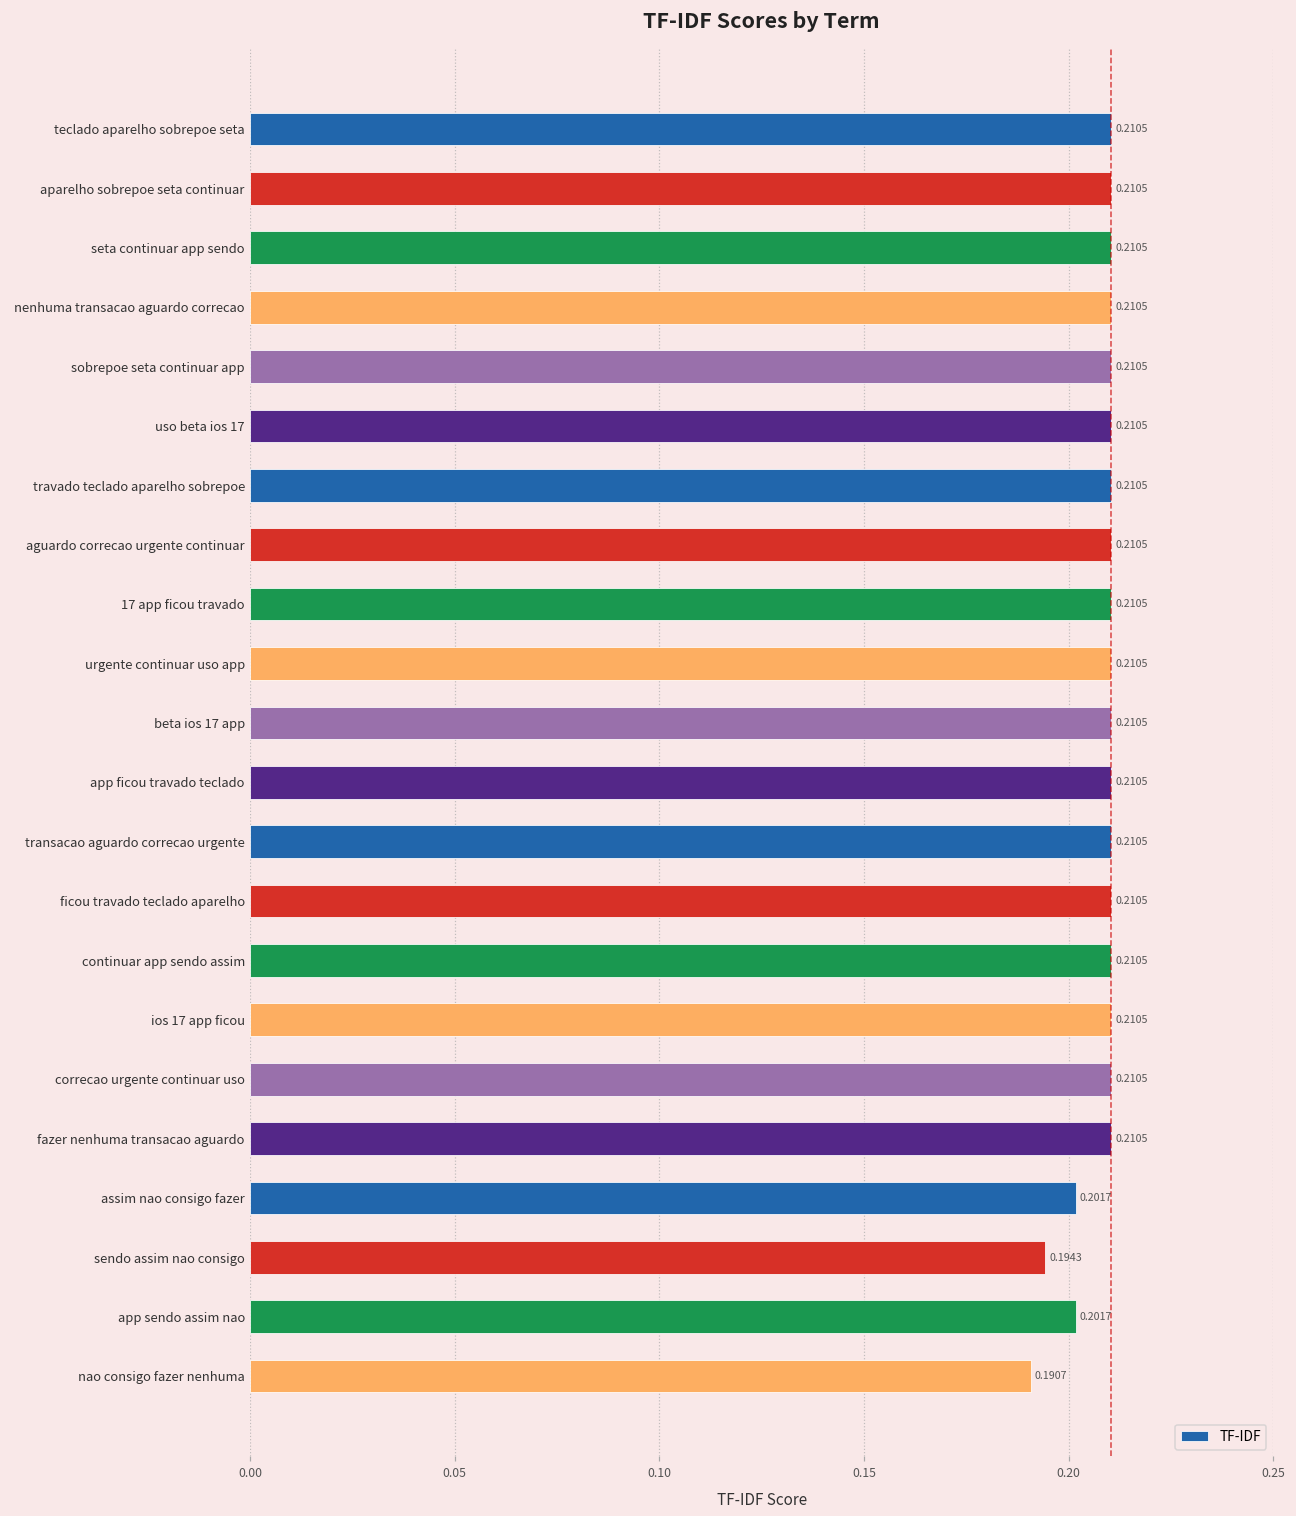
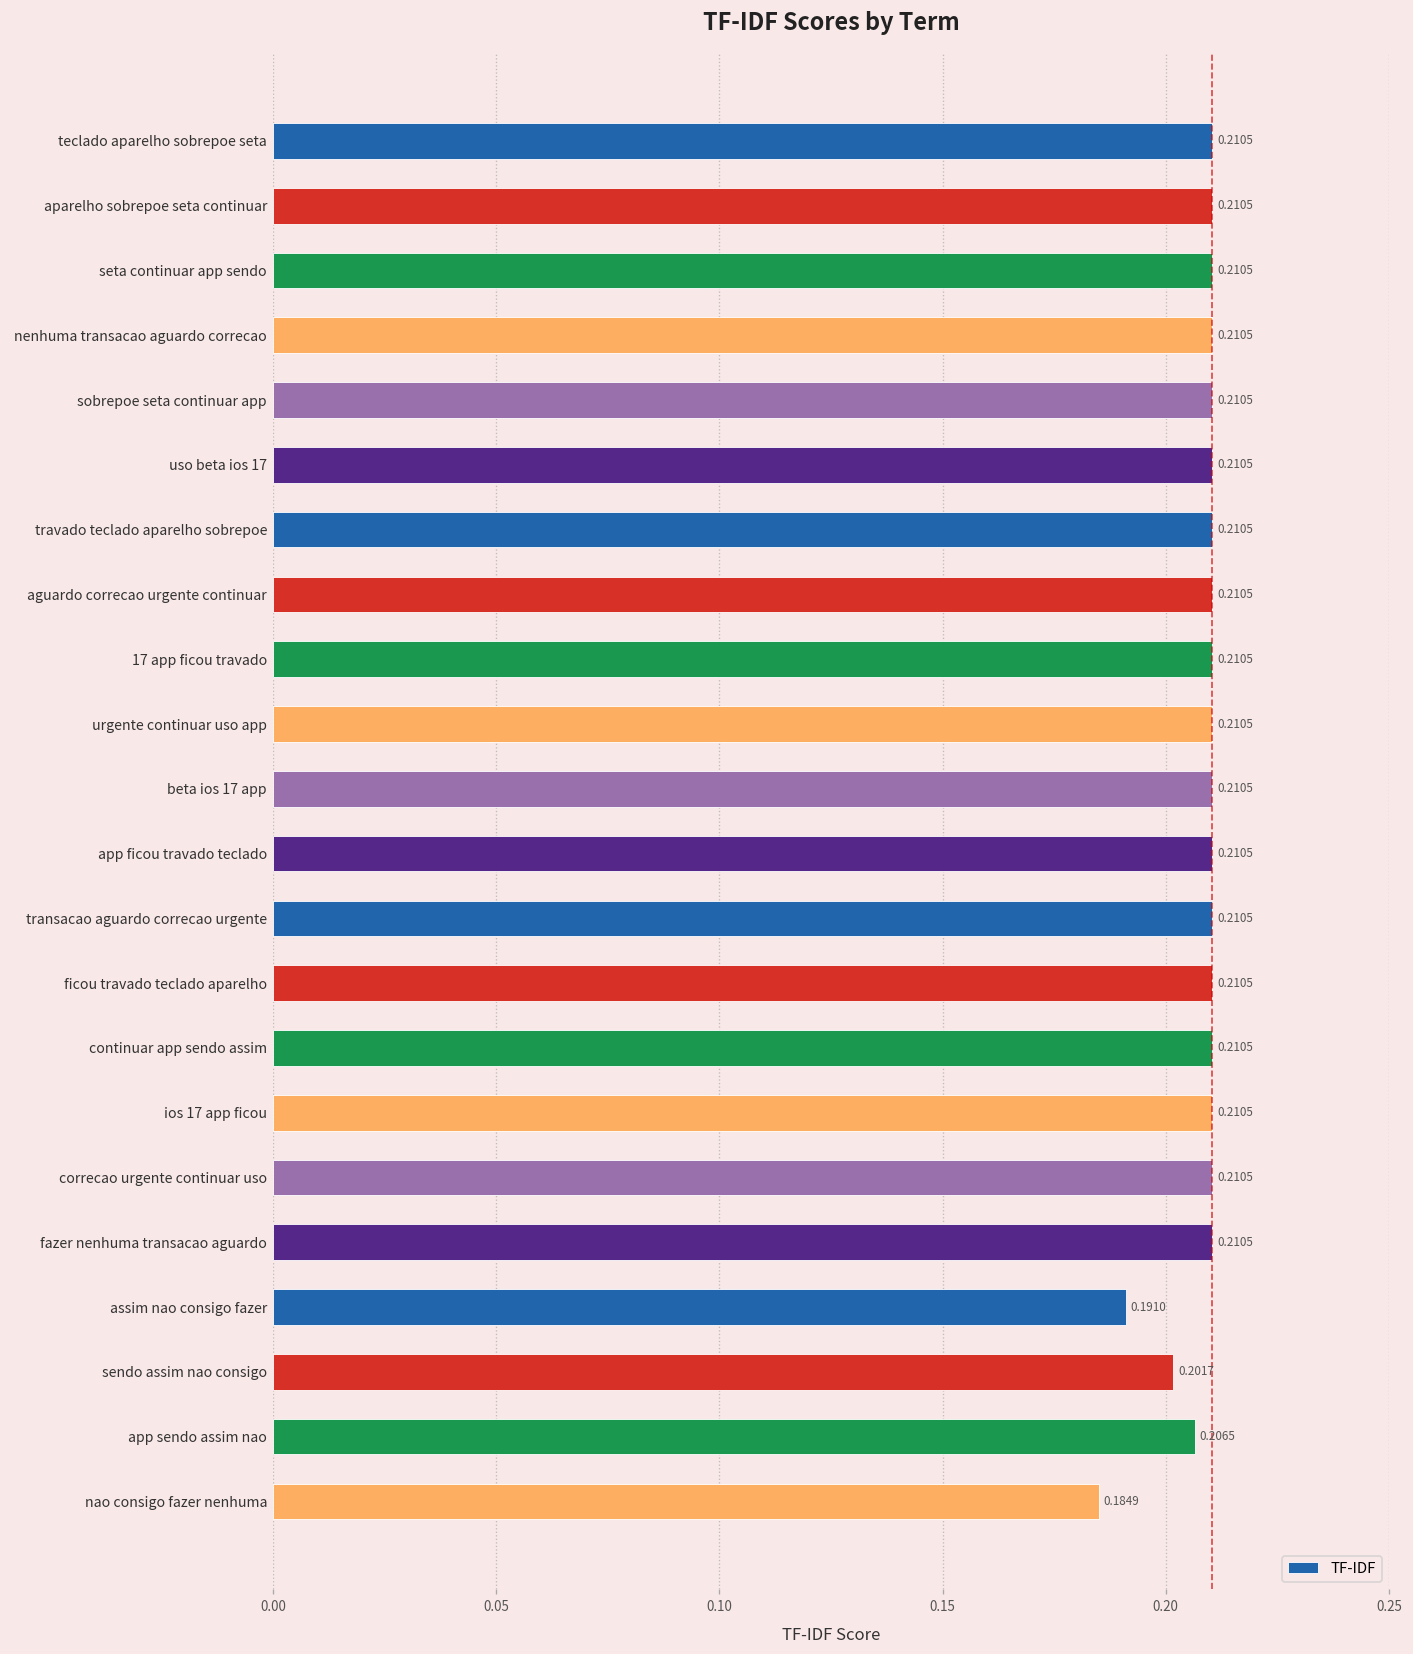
  {
    "teclado aparelho sobrepoe seta": 0.2105,
    "aparelho sobrepoe seta continuar": 0.2105,
    "seta continuar app sendo": 0.2105,
    "nenhuma transacao aguardo correcao": 0.2105,
    "sobrepoe seta continuar app": 0.2105,
    "uso beta ios 17": 0.2105,
    "travado teclado aparelho sobrepoe": 0.2105,
    "aguardo correcao urgente continuar": 0.2105,
    "17 app ficou travado": 0.2105,
    "urgente continuar uso app": 0.2105,
    "beta ios 17 app": 0.2105,
    "app ficou travado teclado": 0.2105,
    "transacao aguardo correcao urgente": 0.2105,
    "ficou travado teclado aparelho": 0.2105,
    "continuar app sendo assim": 0.2105,
    "ios 17 app ficou": 0.2105,
    "correcao urgente continuar uso": 0.2105,
    "fazer nenhuma transacao aguardo": 0.2105,
-   "assim nao consigo fazer": 0.2017,
-   "sendo assim nao consigo": 0.1943,
-   "app sendo assim nao": 0.2017,
-   "nao consigo fazer nenhuma": 0.1907
+   "assim nao consigo fazer": 0.1910,
+   "sendo assim nao consigo": 0.2017,
+   "app sendo assim nao": 0.2065,
+   "nao consigo fazer nenhuma": 0.1849
  }
